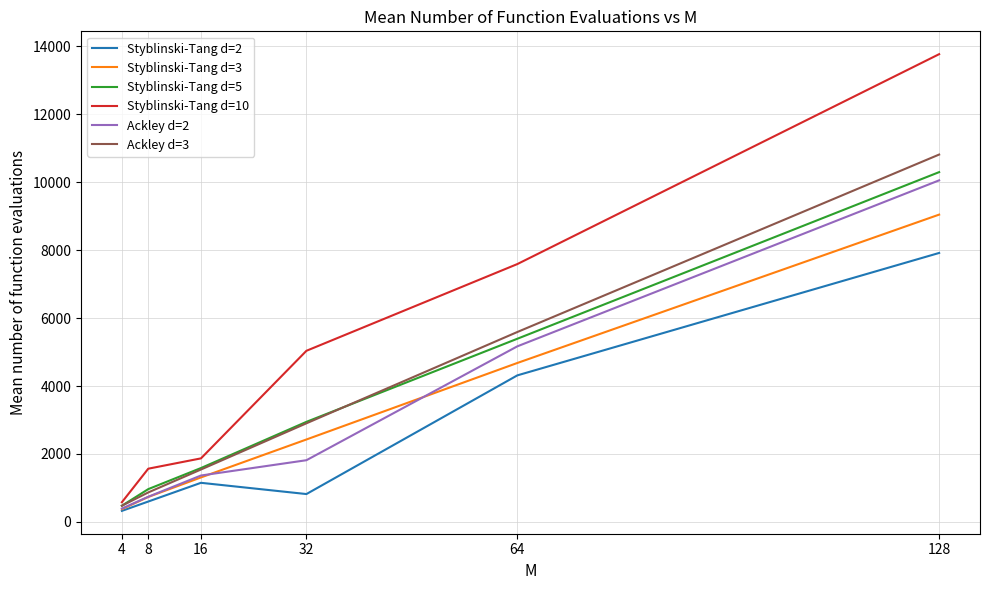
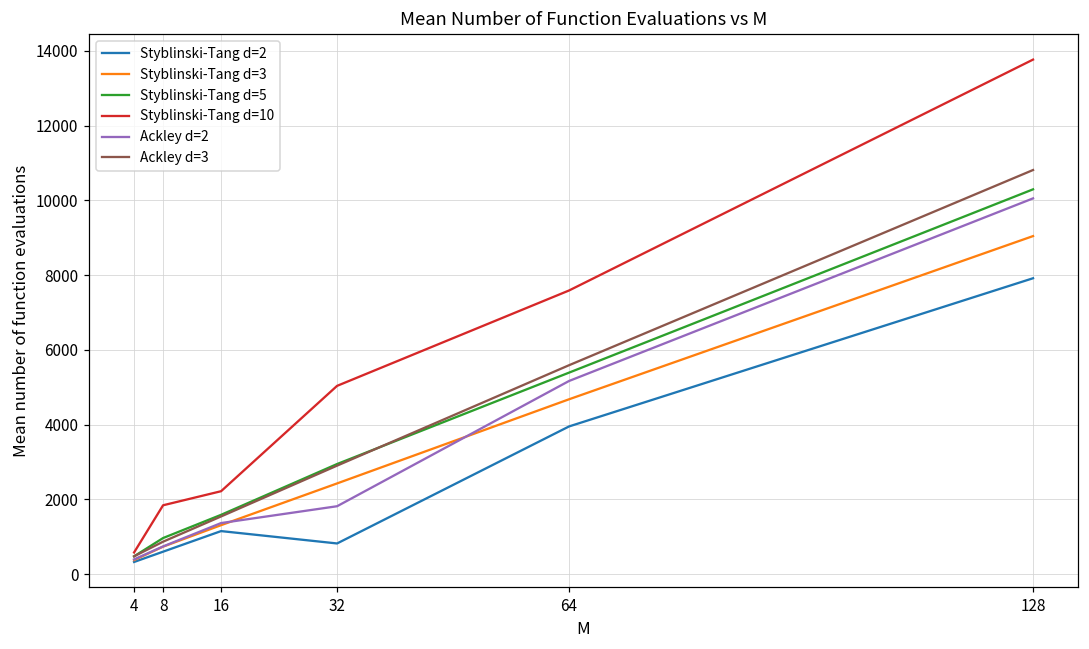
  {
    "Styblinski-Tang d=2": {
      "8": 600,
      "16": 1200,
      "32": 800,
-     "64": 4300,
+     "64": 4000,
      "128": 7900
    },
    "Styblinski-Tang d=3": {
      "32": 2400,
      "64": 4700,
      "128": 9000
    },
    "Styblinski-Tang d=5": {
      "8": 1000,
      "64": 5400,
      "128": 10300
    },
    "Styblinski-Tang d=10": {
      "4": 600,
-     "8": 1600,
-     "16": 1900,
+     "8": 1800,
+     "16": 2200,
      "32": 5000,
      "64": 7600,
      "128": 13800
    },
    "Ackley d=2": {
      "32": 1800,
      "64": 5200,
      "128": 10100
    },
    "Ackley d=3": {
      "8": 900,
      "64": 5600,
      "128": 10800
    }
  }
